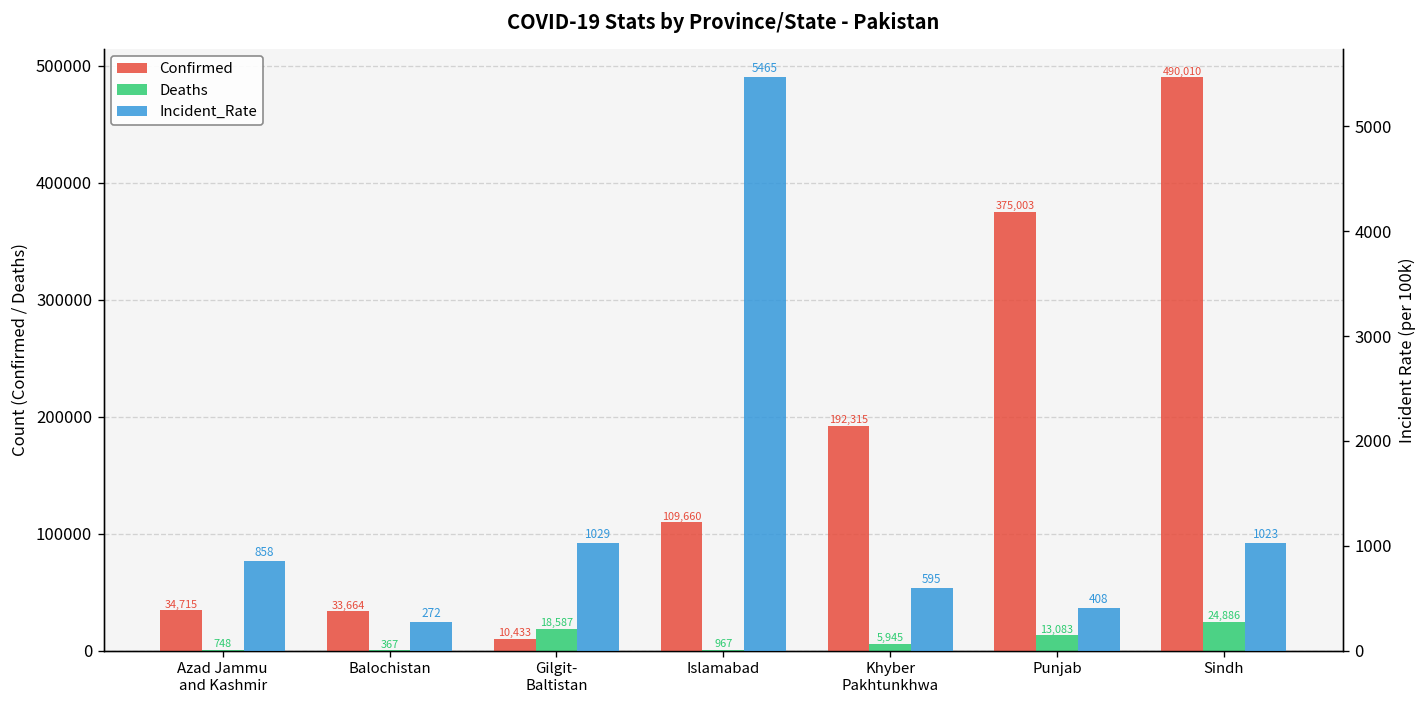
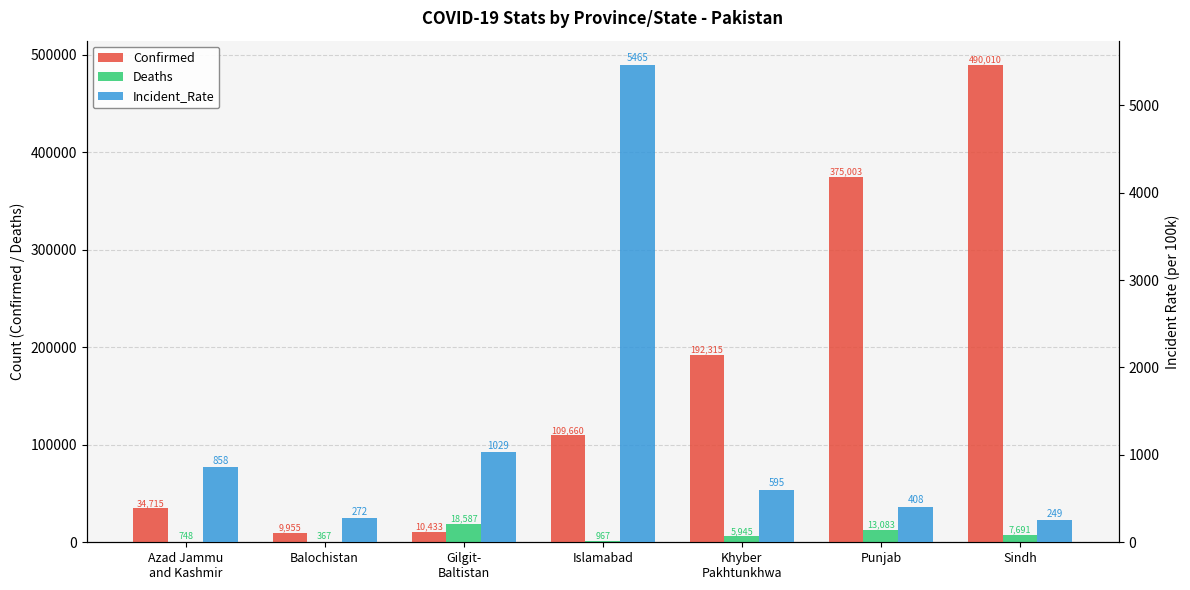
  {
    "Confirmed": {
      "Azad Jammu and Kashmir": "34,715",
-     "Balochistan": "33,664",
+     "Balochistan": "9,955",
      "Gilgit- Baltistan": "10,433",
      "Islamabad": "109,660",
      "Khyber Pakhtunkhwa": "192,315",
      "Punjab": "375,003",
      "Sindh": "490,010"
    },
    "Deaths": {
      "Azad Jammu and Kashmir": "748",
      "Balochistan": "367",
      "Gilgit- Baltistan": "18,587",
      "Islamabad": "967",
      "Khyber Pakhtunkhwa": "5,945",
      "Punjab": "13,083",
-     "Sindh": "24,886"
+     "Sindh": "7,691"
    },
    "Incident_Rate": {
      "Azad Jammu and Kashmir": "858",
      "Gilgit- Baltistan": "1029",
      "Islamabad": "5465",
      "Punjab": "408",
-     "Sindh": "1023"
+     "Sindh": "249"
    }
  }
